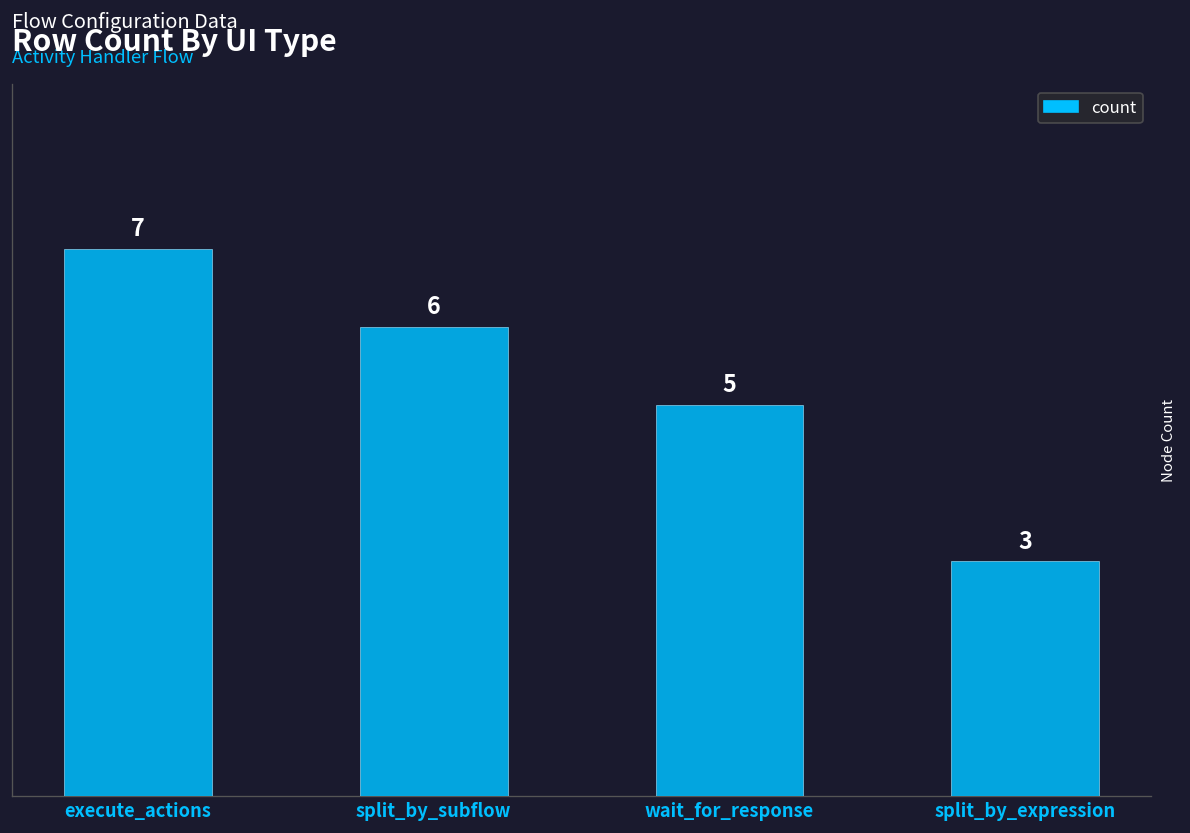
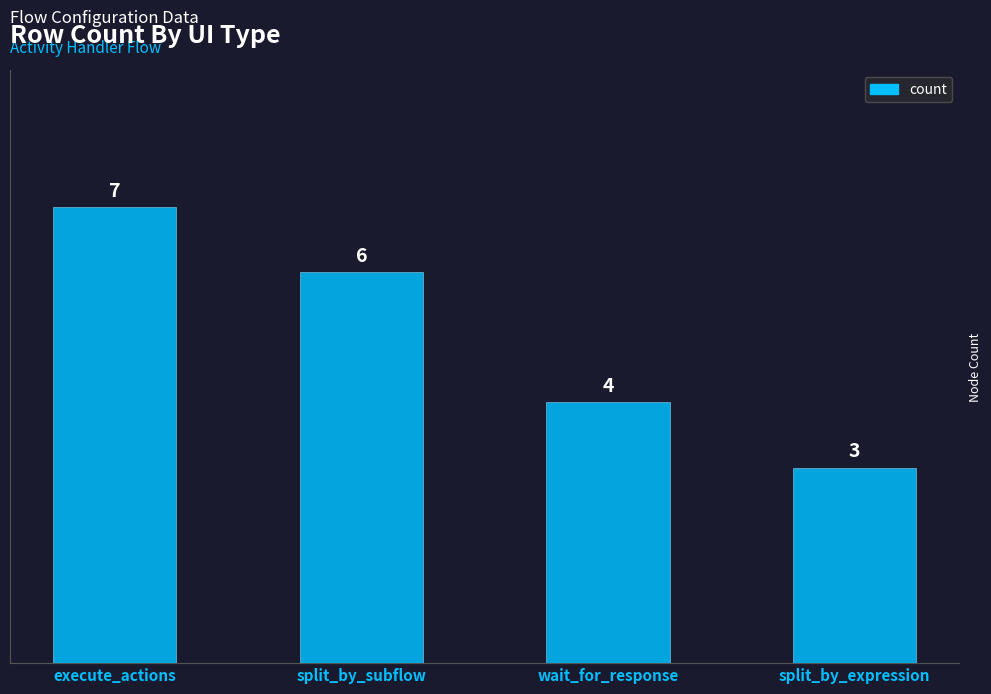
  {
    "execute_actions": 7,
    "split_by_subflow": 6,
-   "wait_for_response": 5,
+   "wait_for_response": 4,
    "split_by_expression": 3
  }
